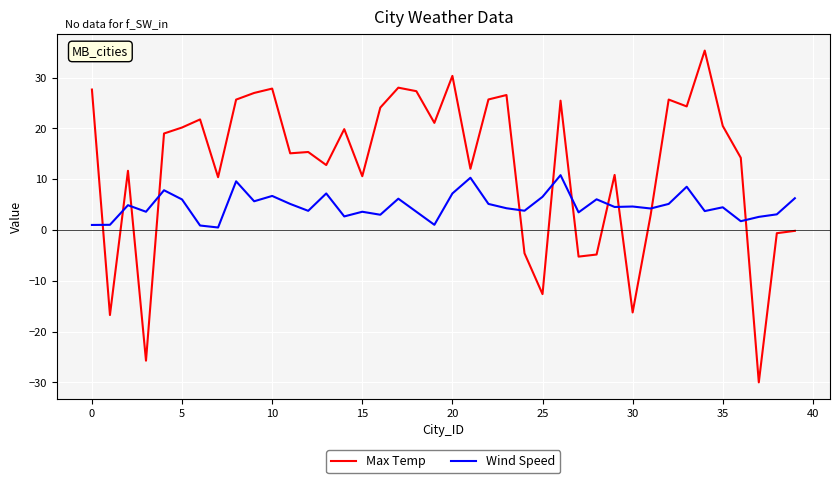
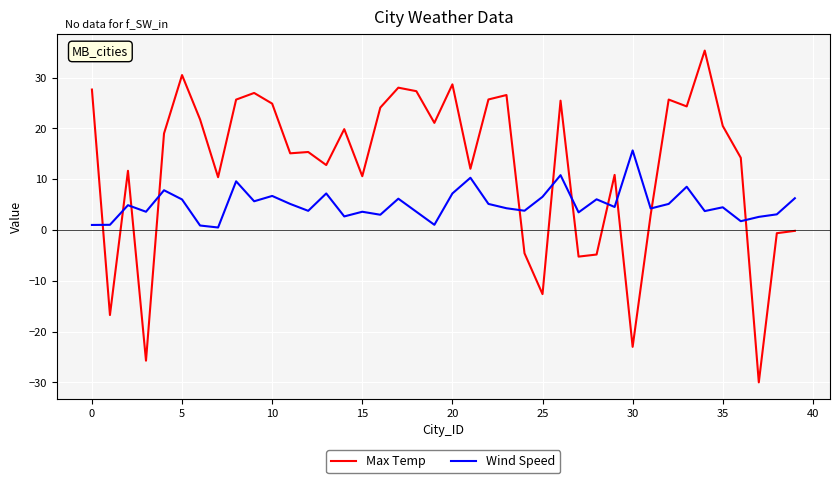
  {
    "Max Temp": {
      "0": 28,
-     "5": 20,
-     "10": 28,
+     "5": 31,
+     "10": 25,
      "15": 11,
-     "20": 30,
+     "20": 29,
      "25": -13,
-     "30": -16,
+     "30": -23,
      "35": 20
    },
    "Wind Speed": {
      "0": 1,
      "5": 6,
      "10": 7,
      "15": 4,
      "20": 7,
      "25": 7,
-     "30": 5,
+     "30": 16,
      "35": 4
    }
  }
